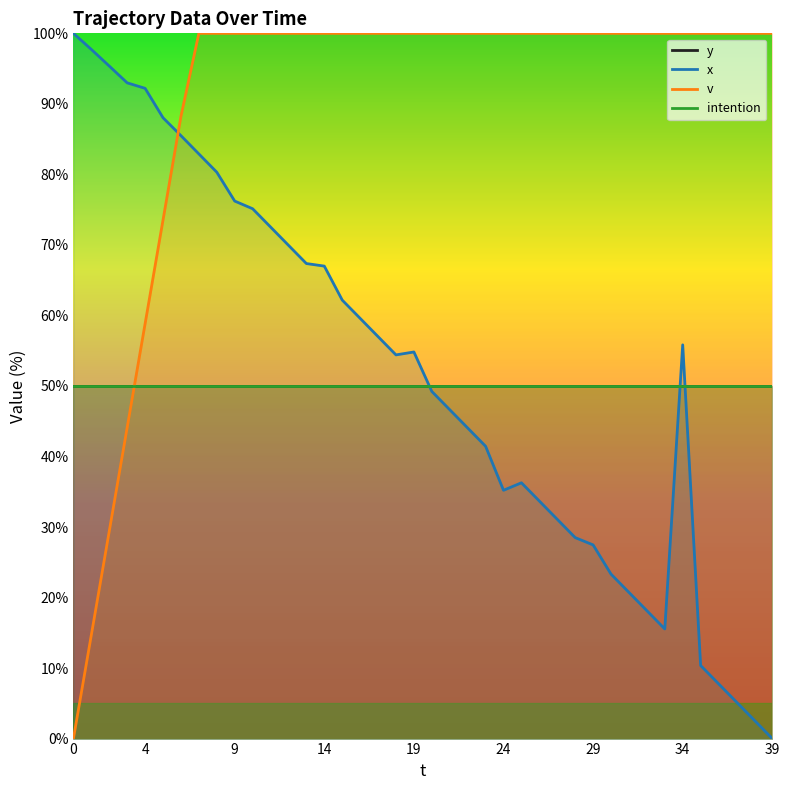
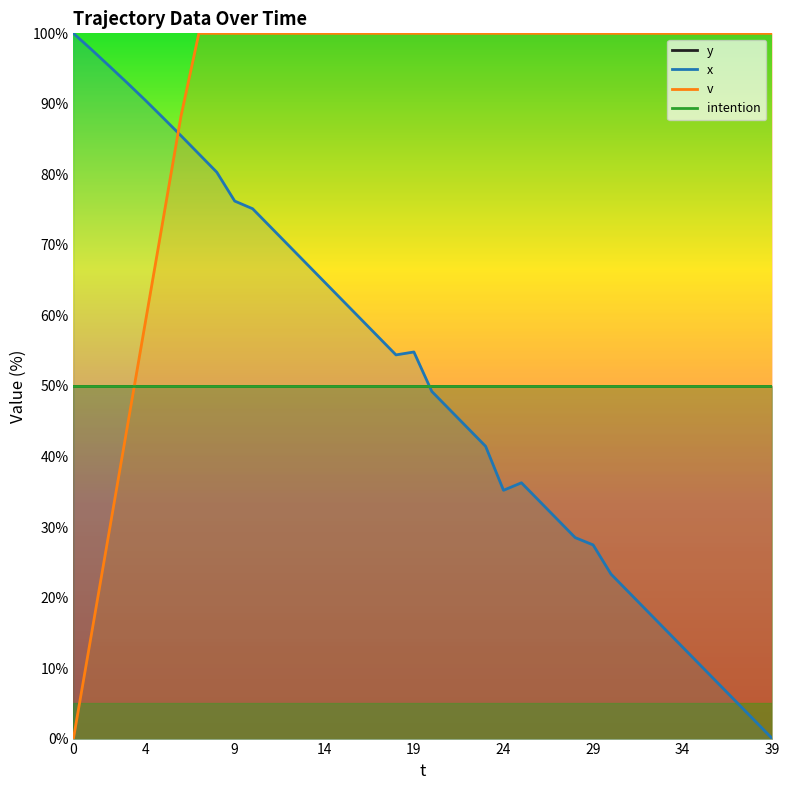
  {
    "intention": {
      "0": "50%",
      "4": "50%",
      "9": "50%",
      "14": "50%",
      "19": "50%",
      "24": "50%",
      "29": "50%",
      "34": "50%",
      "39": "50%"
    },
    "x": {
      "0": "100%",
-     "4": "92%",
+     "4": "91%",
      "9": "76%",
-     "14": "67%",
+     "14": "65%",
      "19": "55%",
      "24": "35%",
      "29": "27%",
-     "34": "56%",
+     "34": "13%",
      "39": "0%"
    },
    "v": {
      "0": "0%",
      "4": "59%",
      "9": "100%",
      "14": "100%",
      "19": "100%",
      "24": "100%",
      "29": "100%",
      "34": "100%",
      "39": "100%"
    }
  }
